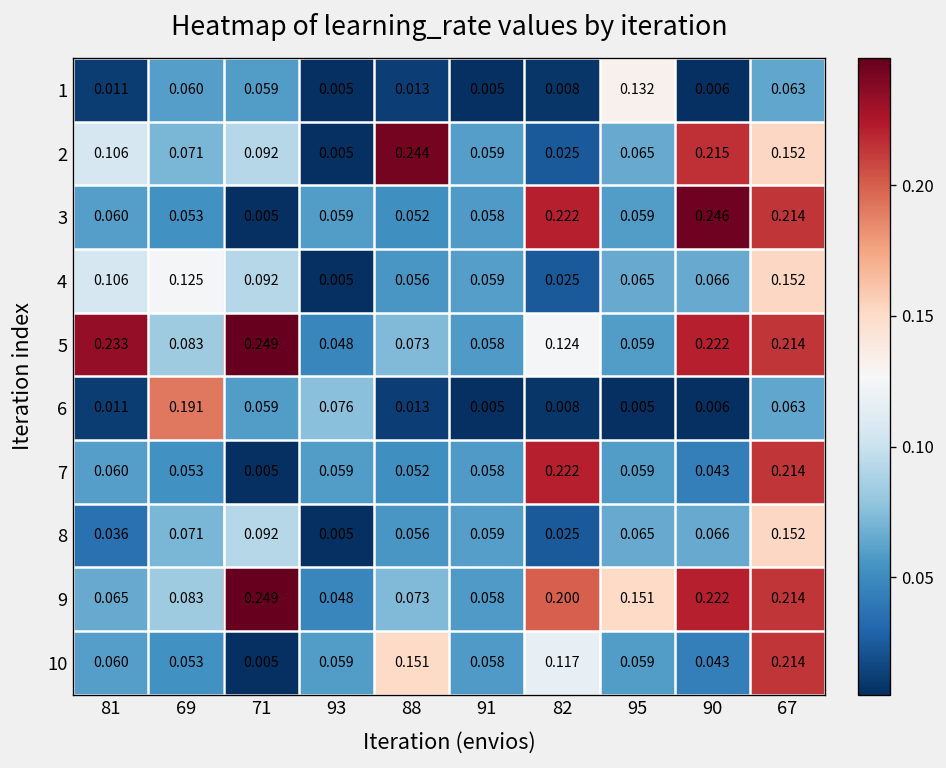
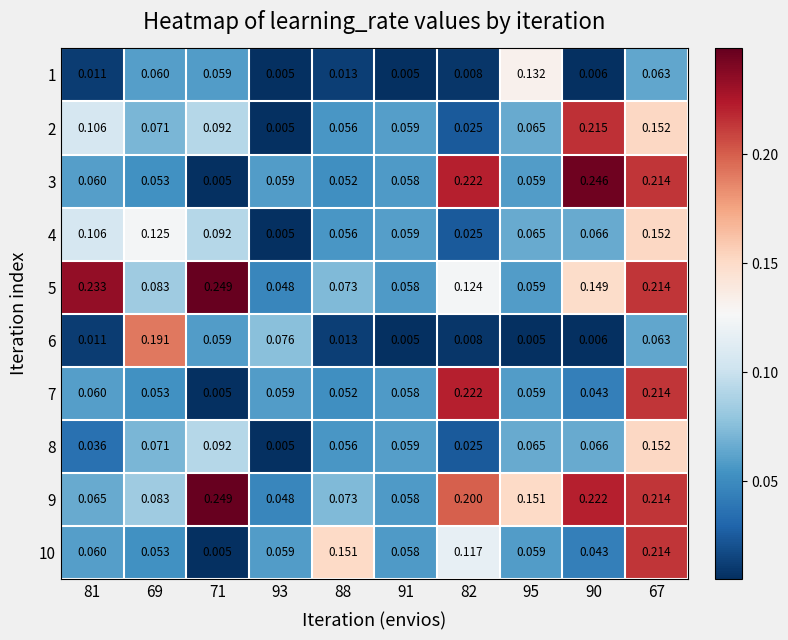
  {
    "1": {
      "81": 0.011,
      "69": 0.060,
      "71": 0.059,
      "93": 0.005,
      "88": 0.013,
      "91": 0.005,
      "82": 0.008,
      "95": 0.132,
      "90": 0.006,
      "67": 0.063
    },
    "2": {
      "81": 0.106,
      "69": 0.071,
      "71": 0.092,
      "93": 0.005,
-     "88": 0.244,
+     "88": 0.056,
      "91": 0.059,
      "82": 0.025,
      "95": 0.065,
      "90": 0.215,
      "67": 0.152
    },
    "3": {
      "81": 0.060,
      "69": 0.053,
      "71": 0.005,
      "93": 0.059,
      "88": 0.052,
      "91": 0.058,
      "82": 0.222,
      "95": 0.059,
      "90": 0.246,
      "67": 0.214
    },
    "4": {
      "81": 0.106,
      "69": 0.125,
      "71": 0.092,
      "93": 0.005,
      "88": 0.056,
      "91": 0.059,
      "82": 0.025,
      "95": 0.065,
      "90": 0.066,
      "67": 0.152
    },
    "5": {
      "81": 0.233,
      "69": 0.083,
      "71": 0.249,
      "93": 0.048,
      "88": 0.073,
      "91": 0.058,
      "82": 0.124,
      "95": 0.059,
-     "90": 0.222,
+     "90": 0.149,
      "67": 0.214
    },
    "6": {
      "81": 0.011,
      "69": 0.191,
      "71": 0.059,
      "93": 0.076,
      "88": 0.013,
      "91": 0.005,
      "82": 0.008,
      "95": 0.005,
      "90": 0.006,
      "67": 0.063
    },
    "7": {
      "81": 0.060,
      "69": 0.053,
      "71": 0.005,
      "93": 0.059,
      "88": 0.052,
      "91": 0.058,
      "82": 0.222,
      "95": 0.059,
      "90": 0.043,
      "67": 0.214
    },
    "8": {
      "81": 0.036,
      "69": 0.071,
      "71": 0.092,
      "93": 0.005,
      "88": 0.056,
      "91": 0.059,
      "82": 0.025,
      "95": 0.065,
      "90": 0.066,
      "67": 0.152
    },
    "9": {
      "81": 0.065,
      "69": 0.083,
      "71": 0.249,
      "93": 0.048,
      "88": 0.073,
      "91": 0.058,
      "82": 0.200,
      "95": 0.151,
      "90": 0.222,
      "67": 0.214
    },
    "10": {
      "81": 0.060,
      "69": 0.053,
      "71": 0.005,
      "93": 0.059,
      "88": 0.151,
      "91": 0.058,
      "82": 0.117,
      "95": 0.059,
      "90": 0.043,
      "67": 0.214
    }
  }
